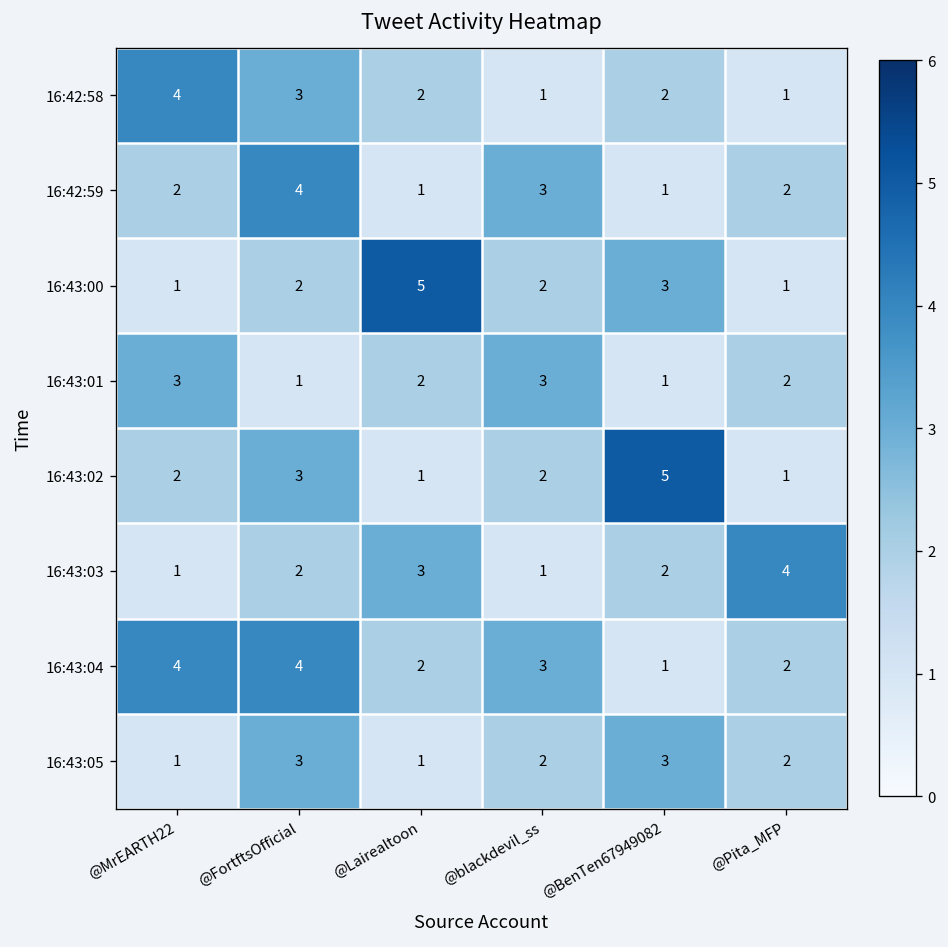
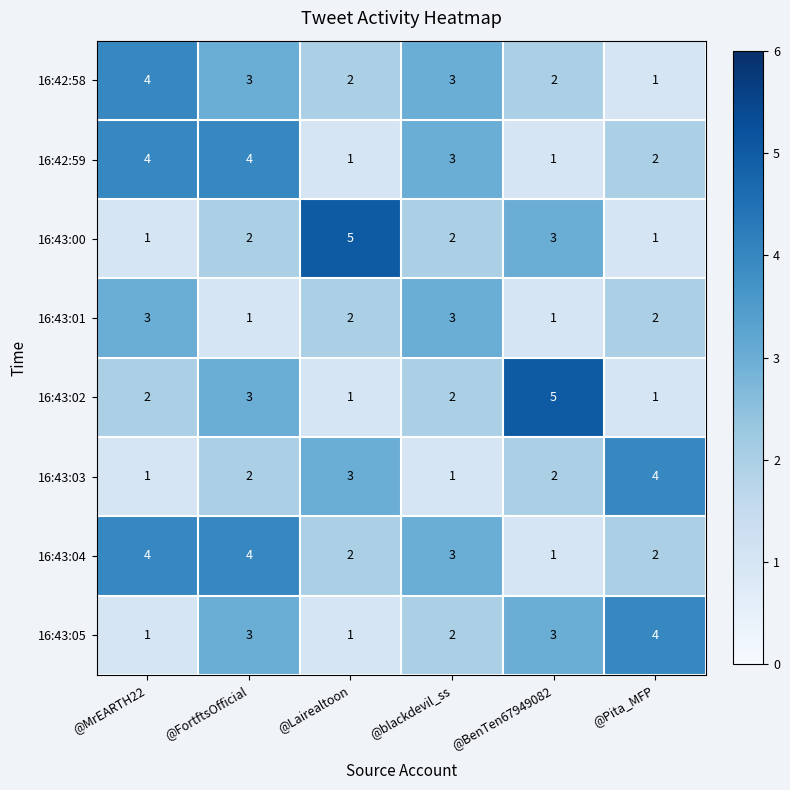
  {
    "16:42:58": {
      "@MrEARTH22": 4,
      "@FortftsOfficial": 3,
      "@Lairealtoon": 2,
-     "@blackdevil_ss": 1,
+     "@blackdevil_ss": 3,
      "@BenTen67949082": 2,
      "@Pita_MFP": 1
    },
    "16:42:59": {
-     "@MrEARTH22": 2,
+     "@MrEARTH22": 4,
      "@FortftsOfficial": 4,
      "@Lairealtoon": 1,
      "@blackdevil_ss": 3,
      "@BenTen67949082": 1,
      "@Pita_MFP": 2
    },
    "16:43:00": {
      "@MrEARTH22": 1,
      "@FortftsOfficial": 2,
      "@Lairealtoon": 5,
      "@blackdevil_ss": 2,
      "@BenTen67949082": 3,
      "@Pita_MFP": 1
    },
    "16:43:01": {
      "@MrEARTH22": 3,
      "@FortftsOfficial": 1,
      "@Lairealtoon": 2,
      "@blackdevil_ss": 3,
      "@BenTen67949082": 1,
      "@Pita_MFP": 2
    },
    "16:43:02": {
      "@MrEARTH22": 2,
      "@FortftsOfficial": 3,
      "@Lairealtoon": 1,
      "@blackdevil_ss": 2,
      "@BenTen67949082": 5,
      "@Pita_MFP": 1
    },
    "16:43:03": {
      "@MrEARTH22": 1,
      "@FortftsOfficial": 2,
      "@Lairealtoon": 3,
      "@blackdevil_ss": 1,
      "@BenTen67949082": 2,
      "@Pita_MFP": 4
    },
    "16:43:04": {
      "@MrEARTH22": 4,
      "@FortftsOfficial": 4,
      "@Lairealtoon": 2,
      "@blackdevil_ss": 3,
      "@BenTen67949082": 1,
      "@Pita_MFP": 2
    },
    "16:43:05": {
      "@MrEARTH22": 1,
      "@FortftsOfficial": 3,
      "@Lairealtoon": 1,
      "@blackdevil_ss": 2,
      "@BenTen67949082": 3,
-     "@Pita_MFP": 2
+     "@Pita_MFP": 4
    }
  }
